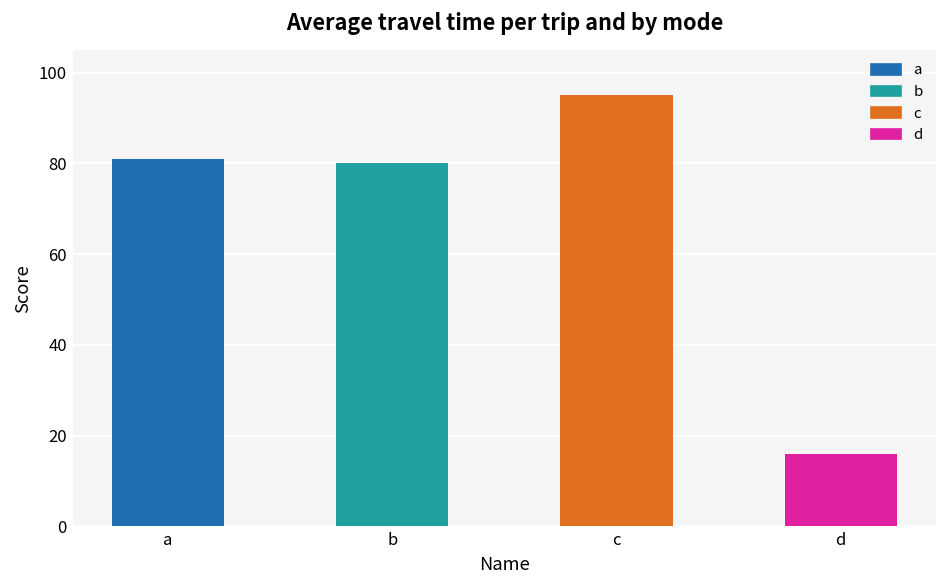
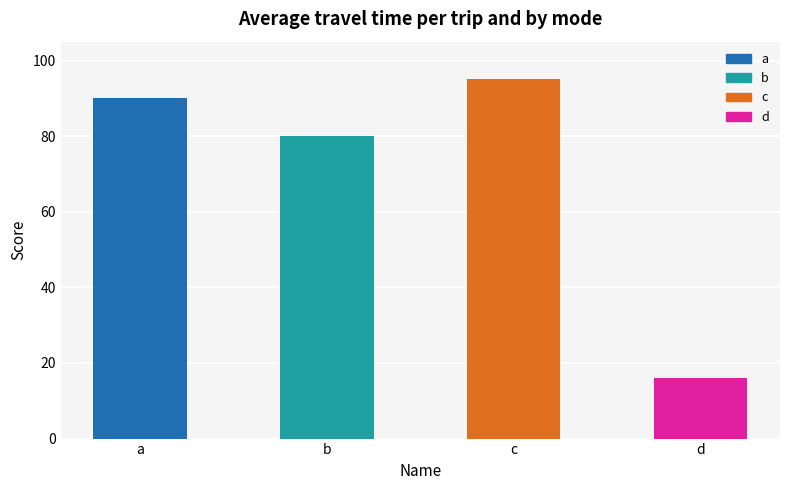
  {
-   "a": 81,
+   "a": 90,
    "b": 80,
    "c": 95,
    "d": 16
  }
